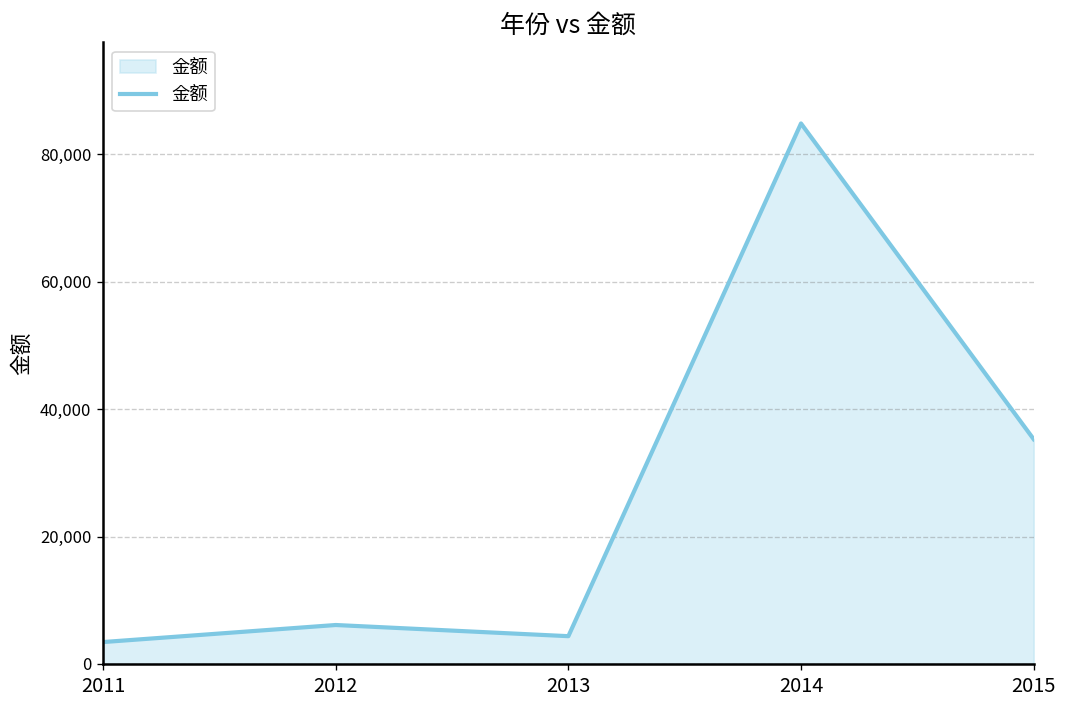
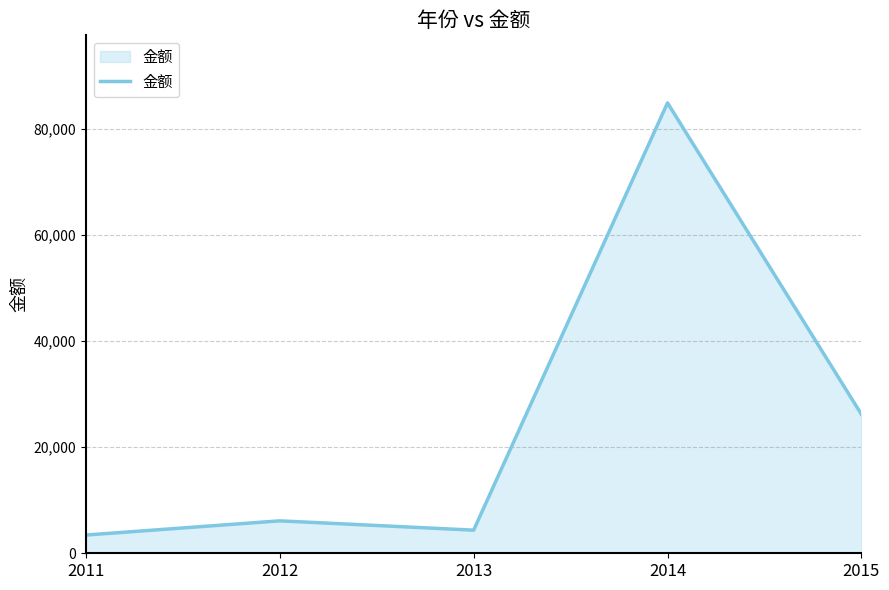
  {
    "2011": "3,000",
    "2012": "6,000",
    "2013": "4,000",
    "2014": "85,000",
-   "2015": "35,000"
+   "2015": "26,000"
  }
